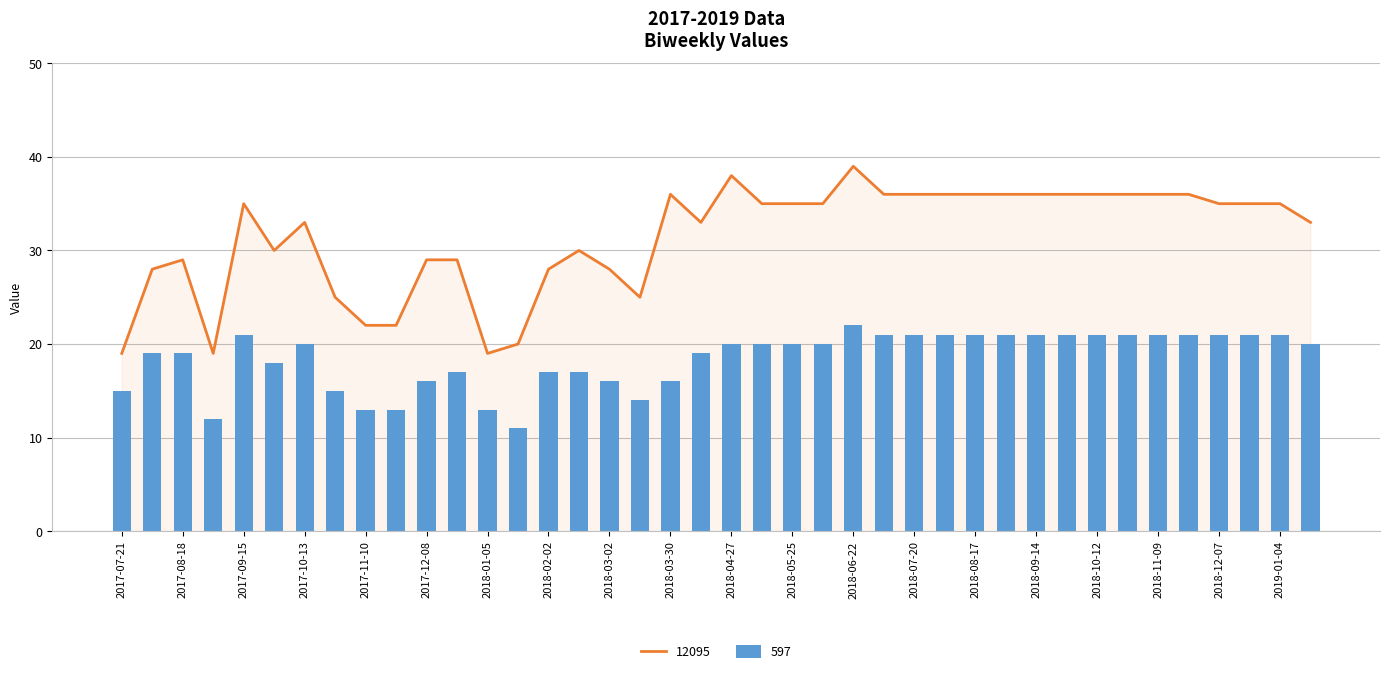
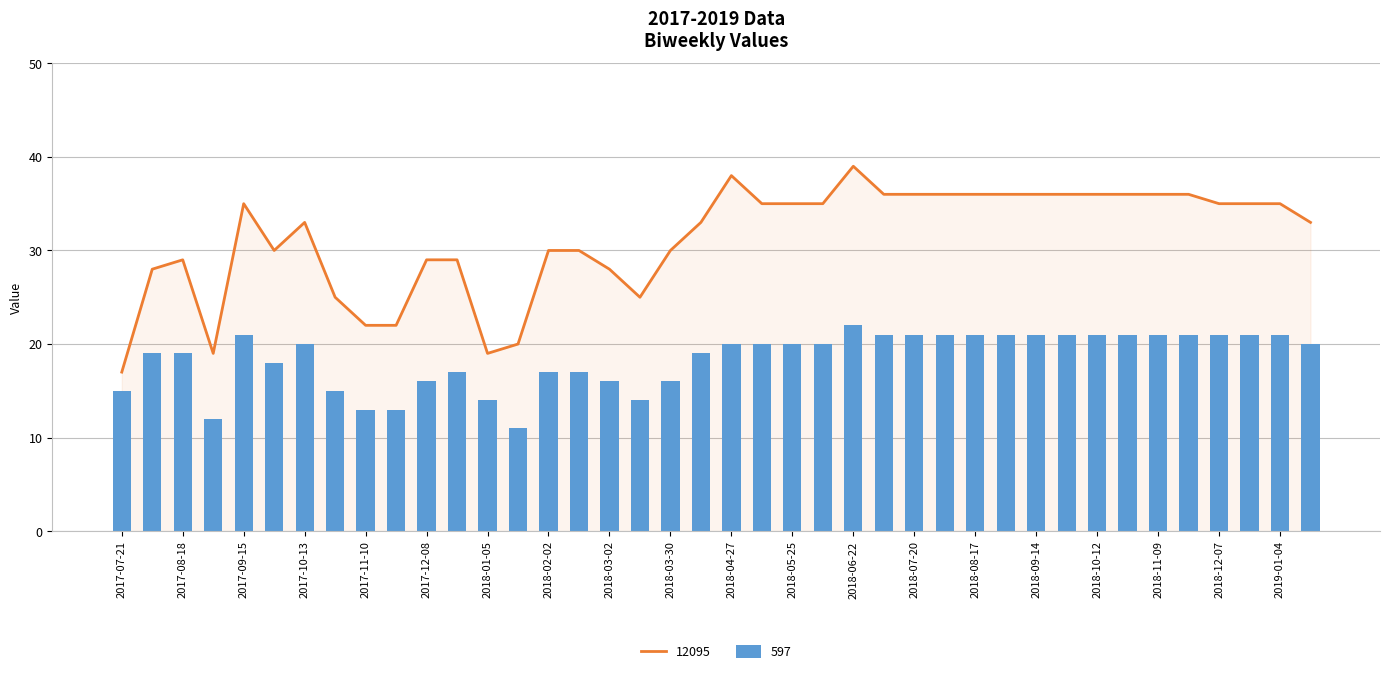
  {
    "12095": {
-     "2017-07-21": 19,
+     "2017-07-21": 17,
      "2017-08-18": 29,
      "2017-09-15": 35,
      "2017-10-13": 33,
      "2017-11-10": 22,
      "2017-12-08": 29,
      "2018-01-05": 19,
-     "2018-02-02": 28,
+     "2018-02-02": 30,
      "2018-03-02": 28,
-     "2018-03-30": 36,
+     "2018-03-30": 30,
      "2018-04-27": 38,
      "2018-05-25": 35,
      "2018-06-22": 39,
      "2018-07-20": 36,
      "2018-08-17": 36,
      "2018-09-14": 36,
      "2018-10-12": 36,
      "2018-11-09": 36,
      "2018-12-07": 35,
      "2019-01-04": 35
    },
    "597": {
      "2017-07-21": 15,
      "2017-08-18": 19,
      "2017-09-15": 21,
      "2017-10-13": 20,
      "2017-11-10": 13,
      "2017-12-08": 16,
-     "2018-01-05": 13,
+     "2018-01-05": 14,
      "2018-02-02": 17,
      "2018-03-02": 16,
      "2018-03-30": 16,
      "2018-04-27": 20,
      "2018-05-25": 20,
      "2018-06-22": 22,
      "2018-07-20": 21,
      "2018-08-17": 21,
      "2018-09-14": 21,
      "2018-10-12": 21,
      "2018-11-09": 21,
      "2018-12-07": 21,
      "2019-01-04": 21
    }
  }
